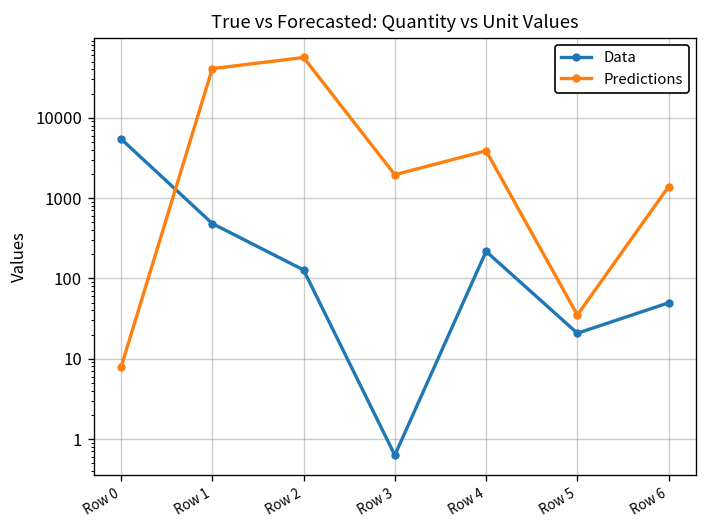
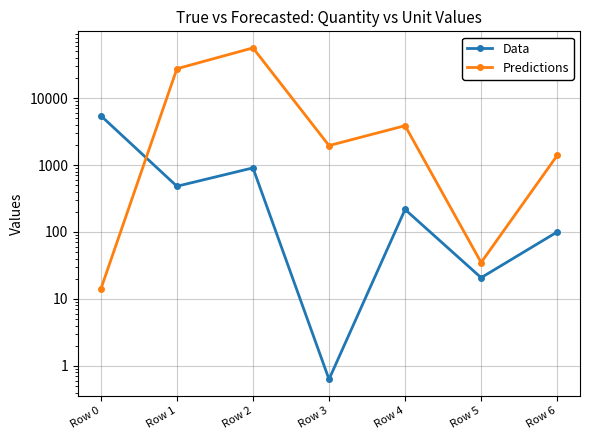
  {
    "Data": {
      "Row 0": 5000,
      "Row 1": 500,
-     "Row 2": 130,
+     "Row 2": 900,
      "Row 3": 0.6,
      "Row 4": 220,
      "Row 5": 21,
-     "Row 6": 50
+     "Row 6": 100
    },
    "Predictions": {
-     "Row 0": 8,
-     "Row 1": 40000,
+     "Row 0": 14,
+     "Row 1": 27000,
      "Row 2": 60000,
      "Row 3": 2000,
      "Row 4": 4000,
      "Row 5": 40,
      "Row 6": 1400
    }
  }
